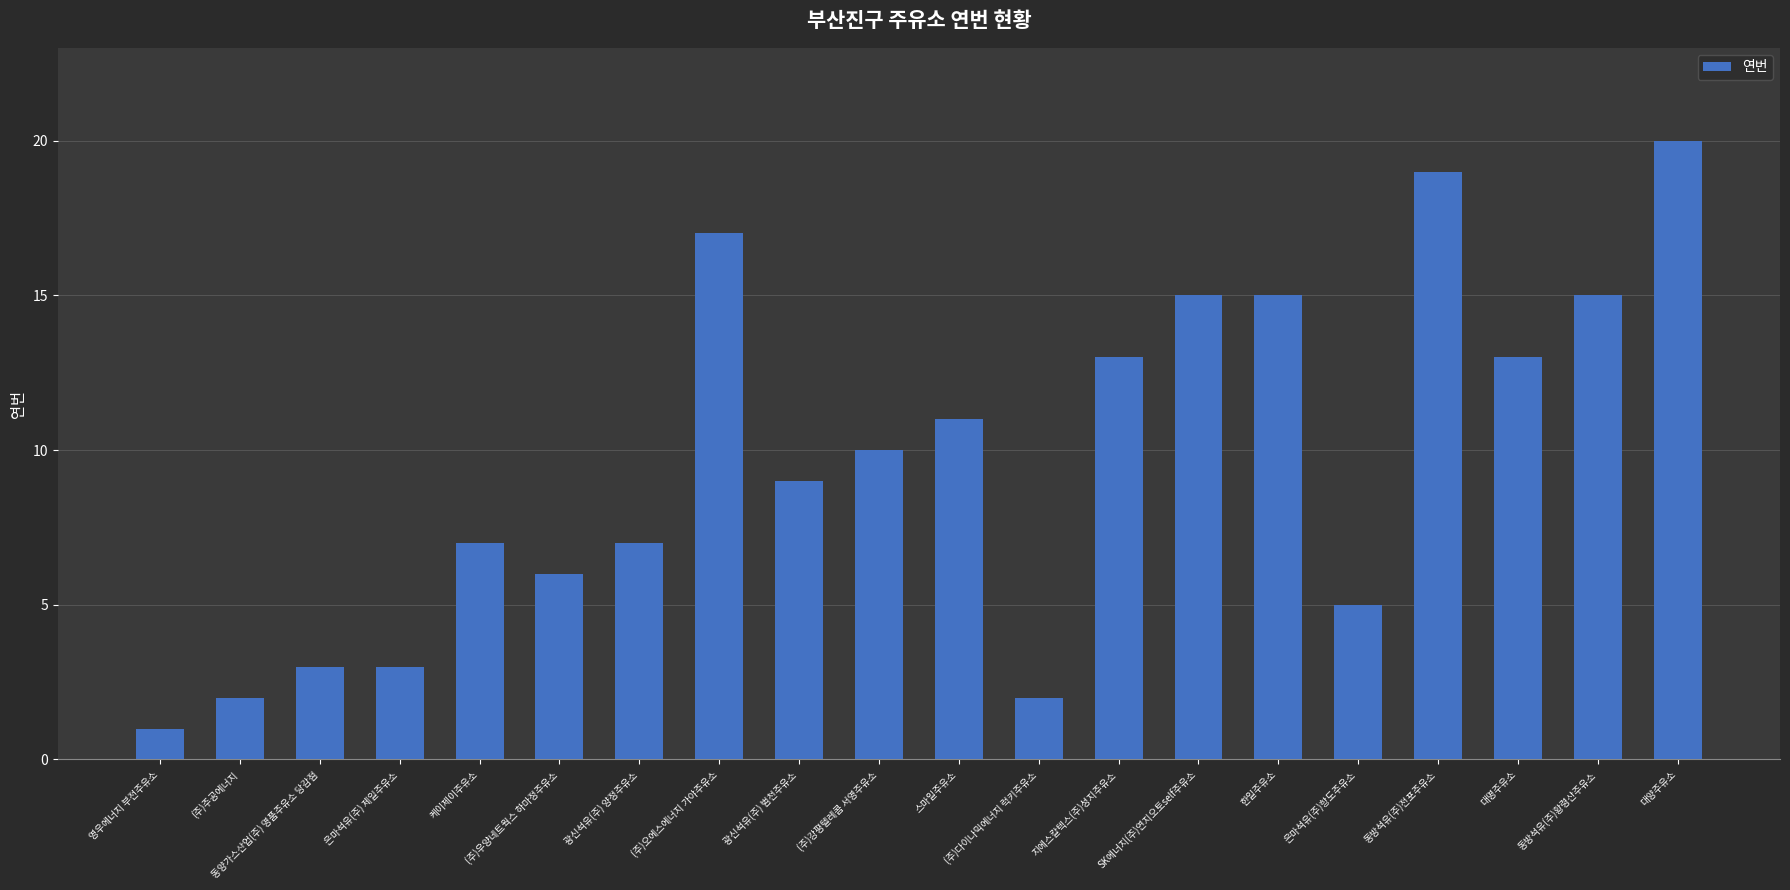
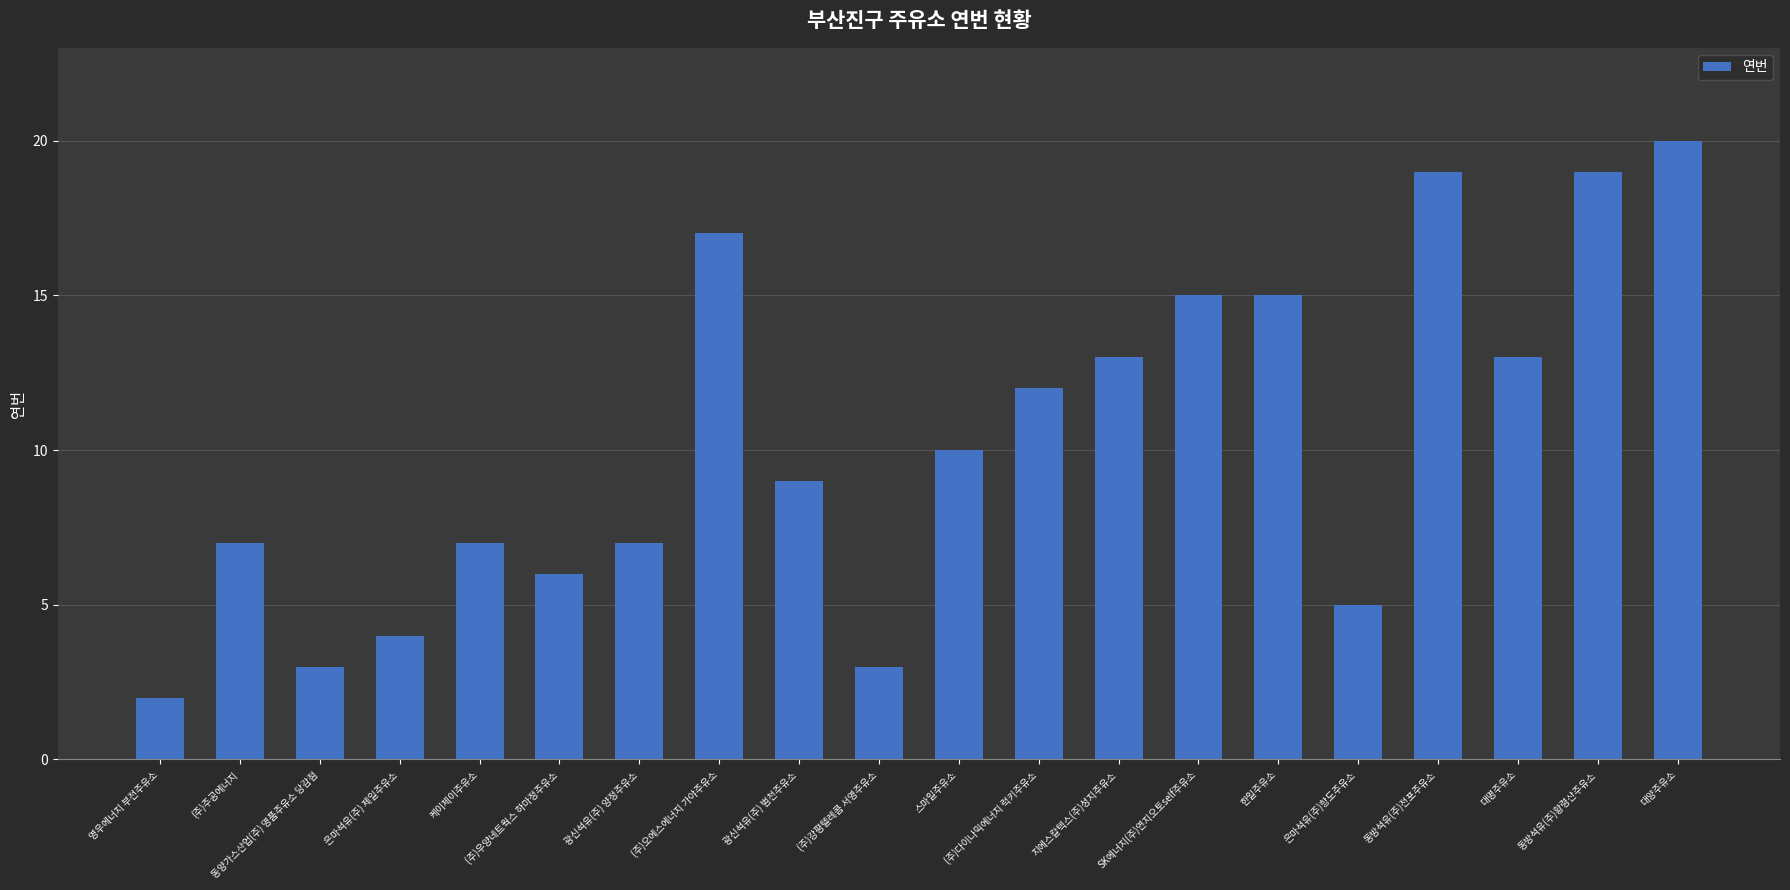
  {
-   "영우에너지 부전주유소": 1,
-   "(주)주공에너지": 2,
+   "영우에너지 부전주유소": 2,
+   "(주)주공에너지": 7,
    "동양가스산업(주) 명품주유소 당감점": 3,
-   "은마석유(주) 제일주유소": 3,
+   "은마석유(주) 제일주유소": 4,
    "케이제이주유소": 7,
    "(주)우양네트웍스 하마정주유소": 6,
    "광신석유(주) 양정주유소": 7,
    "(주)오에스에너지 가야주유소": 17,
    "광신석유(주) 범천주유소": 9,
-   "(주)강평텔레콤 서영주유소": 10,
-   "스마일주유소": 11,
-   "(주)다이나믹에너지 럭키주유소": 2,
+   "(주)강평텔레콤 서영주유소": 3,
+   "스마일주유소": 10,
+   "(주)다이나믹에너지 럭키주유소": 12,
    "지에스칼텍스(주)성지주유소": 13,
    "SK에너지(주)연지오토self주유소": 15,
    "한일주유소": 15,
    "은마석유(주)항도주유소": 5,
    "동방석유(주)전포주유소": 19,
    "대명주유소": 13,
-   "동방석유(주)황령산주유소": 15,
+   "동방석유(주)황령산주유소": 19,
    "대양주유소": 20
  }
